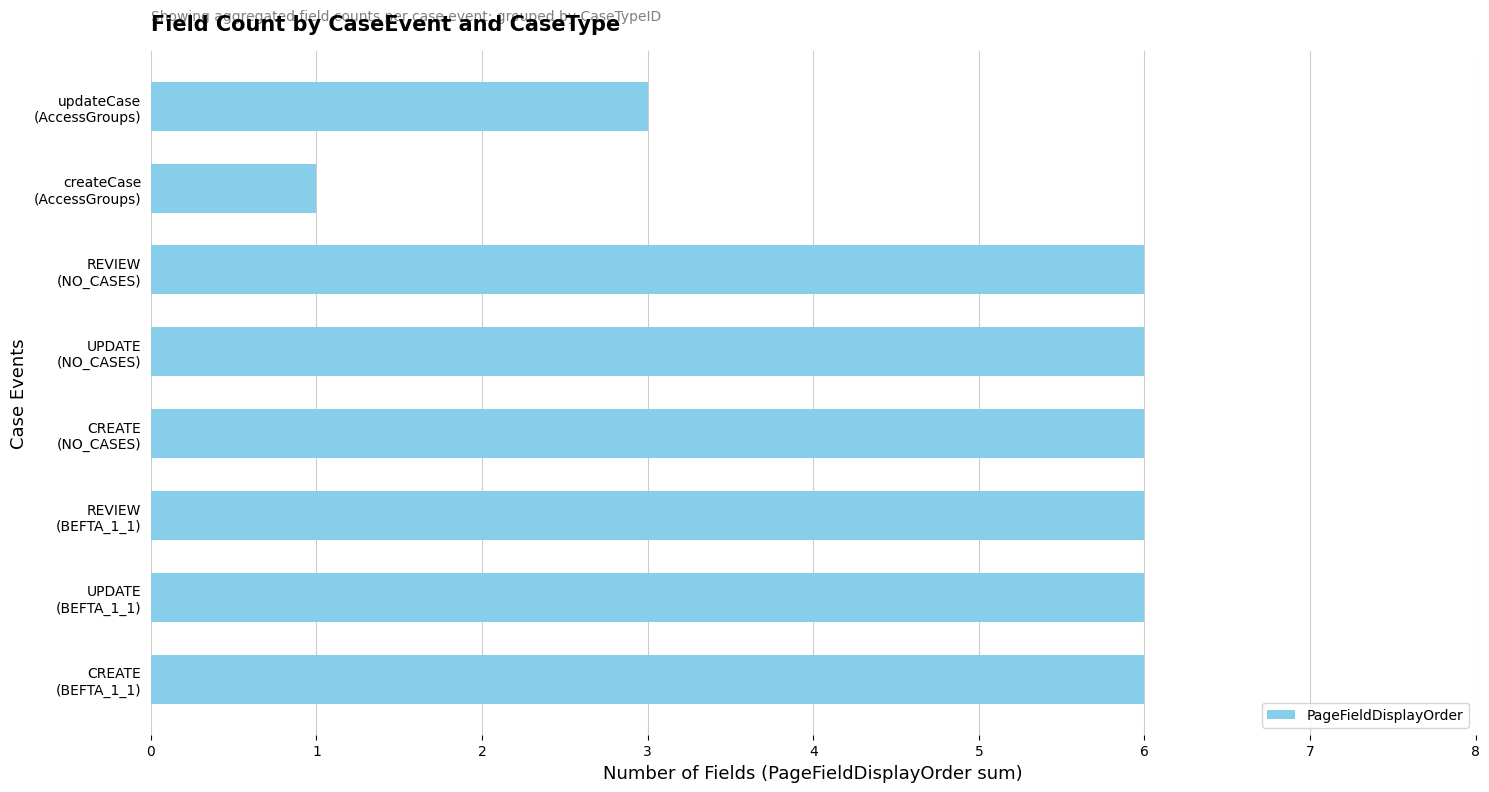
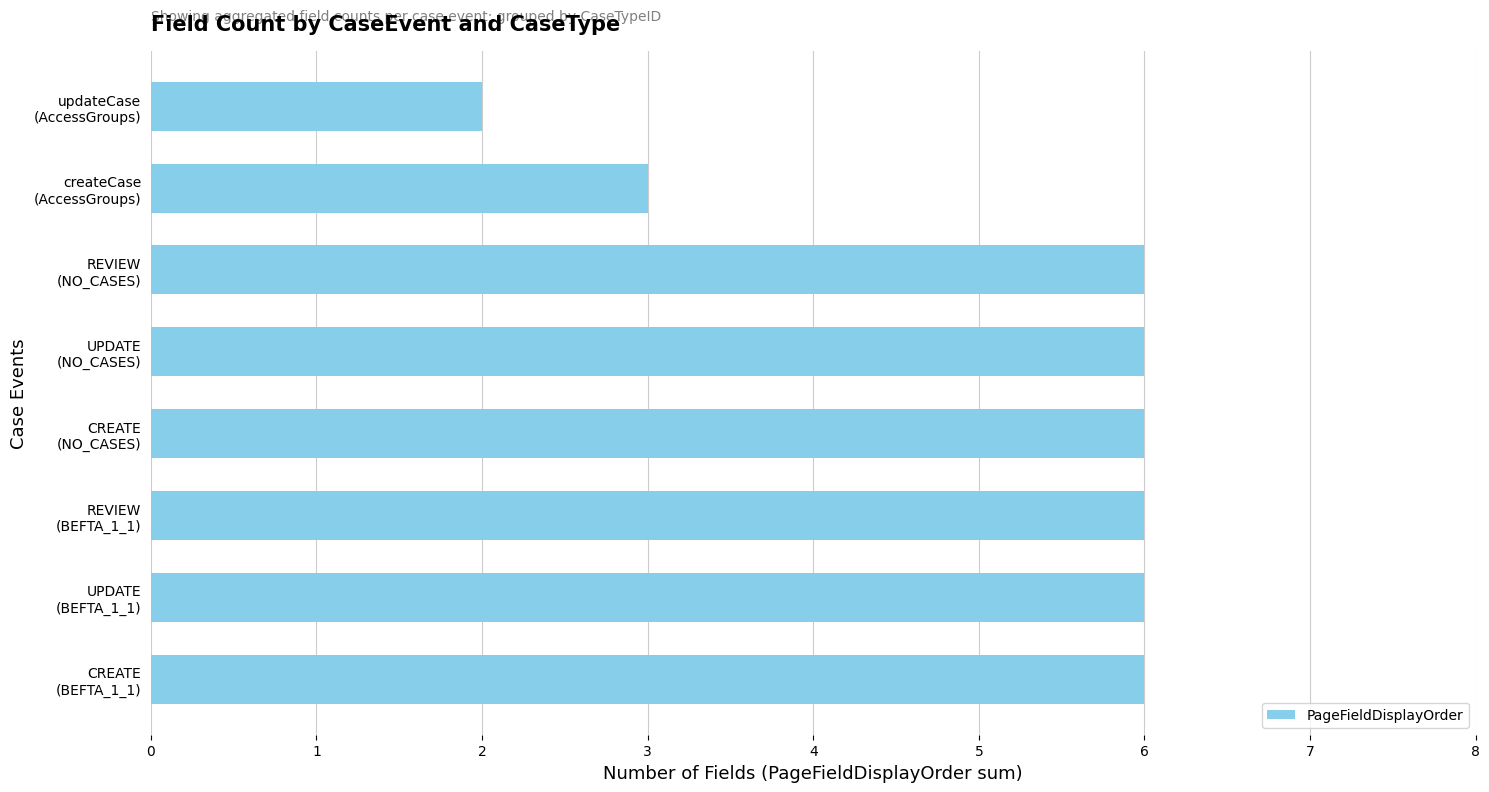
  {
-   "updateCase (AccessGroups)": 3,
-   "createCase (AccessGroups)": 1,
+   "updateCase (AccessGroups)": 2,
+   "createCase (AccessGroups)": 3,
    "REVIEW (NO_CASES)": 6,
    "UPDATE (NO_CASES)": 6,
    "CREATE (NO_CASES)": 6,
    "REVIEW (BEFTA_1_1)": 6,
    "UPDATE (BEFTA_1_1)": 6,
    "CREATE (BEFTA_1_1)": 6
  }
